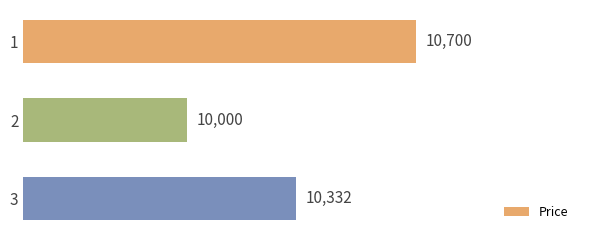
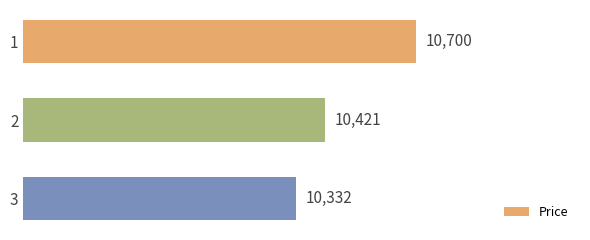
  {
    "1": "10,700",
-   "2": "10,000",
+   "2": "10,421",
    "3": "10,332"
  }
